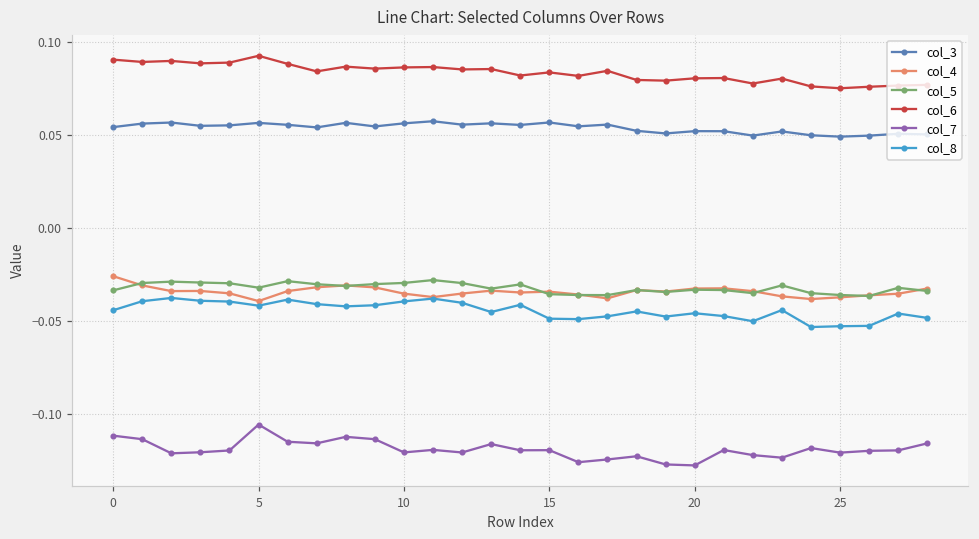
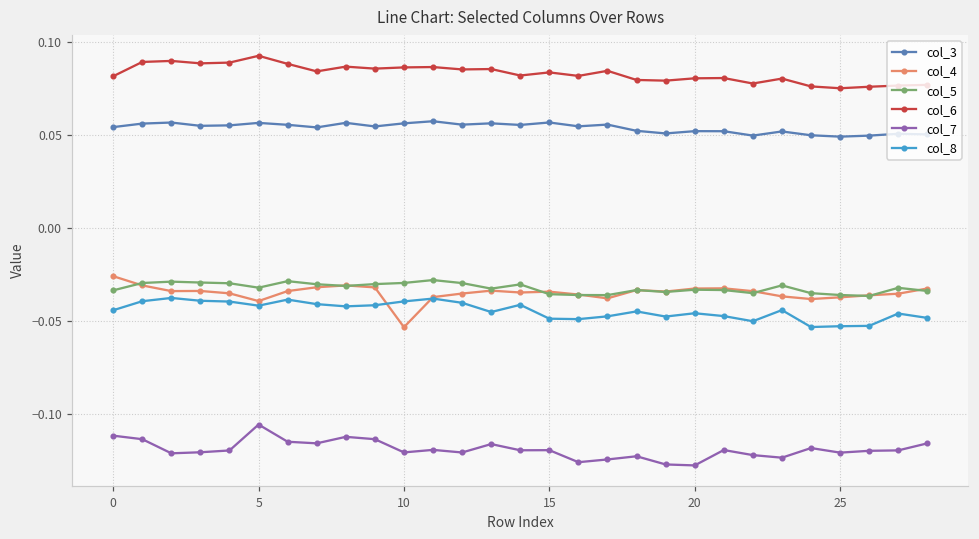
  {
    "col_4": {
      "0": -0.026,
      "5": -0.039,
-     "10": -0.035
+     "10": -0.053
    },
    "col_5": {
      "0": -0.033,
      "5": -0.032,
      "10": -0.029
    },
    "col_6": {
-     "0": 0.090,
+     "0": 0.081,
      "5": 0.092,
      "10": 0.086,
      "15": 0.084,
      "20": 0.080,
      "25": 0.075
    },
    "col_7": {
      "0": -0.111,
      "5": -0.105,
      "10": -0.120,
      "15": -0.119,
      "20": -0.127,
      "25": -0.121
    }
  }
